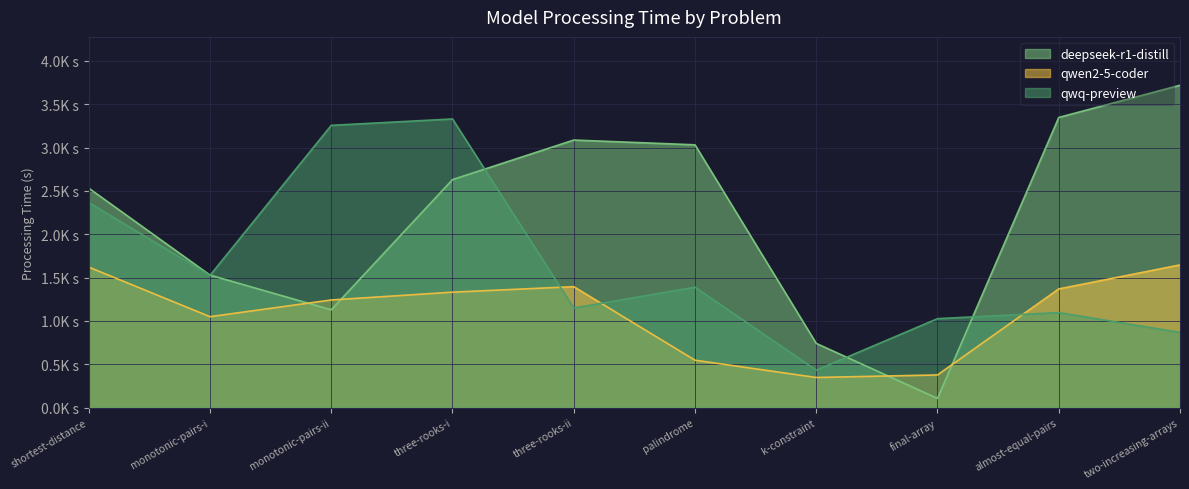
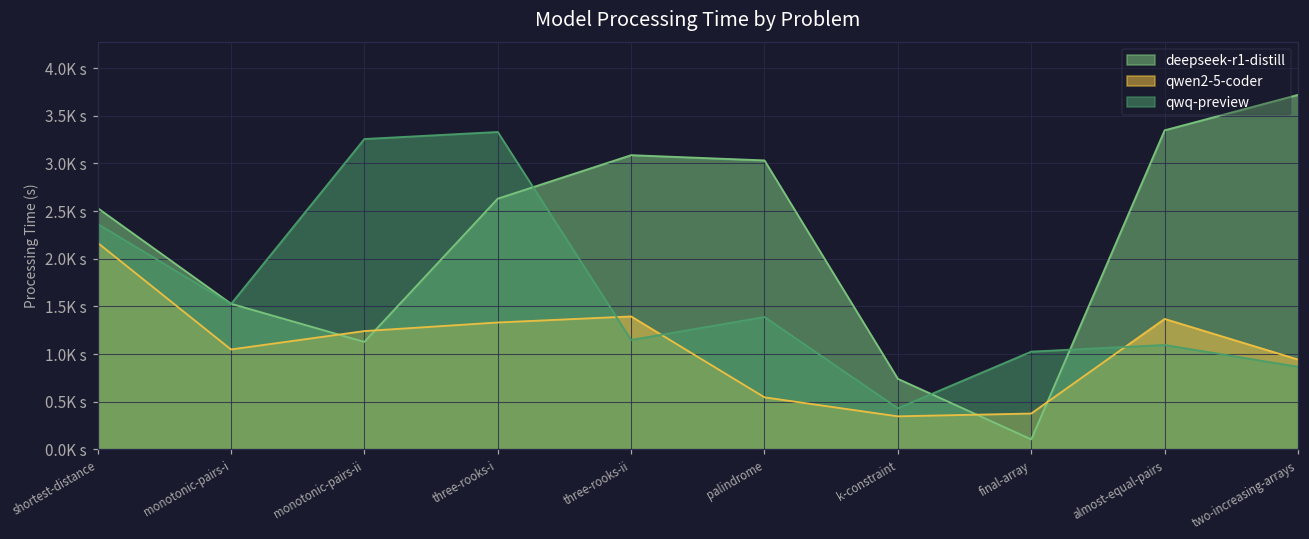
  {
    "qwen2-5-coder": {
-     "shortest-distance": "1.6K s",
+     "shortest-distance": "2.2K s",
      "monotonic-pairs-i": "1.0K s",
      "monotonic-pairs-ii": "1.2K s",
      "three-rooks-i": "1.3K s",
      "three-rooks-ii": "1.4K s",
      "palindrome": "0.5K s",
      "k-constraint": "0.3K s",
      "final-array": "0.4K s",
      "almost-equal-pairs": "1.4K s",
-     "two-increasing-arrays": "1.6K s"
+     "two-increasing-arrays": "0.9K s"
    }
  }
